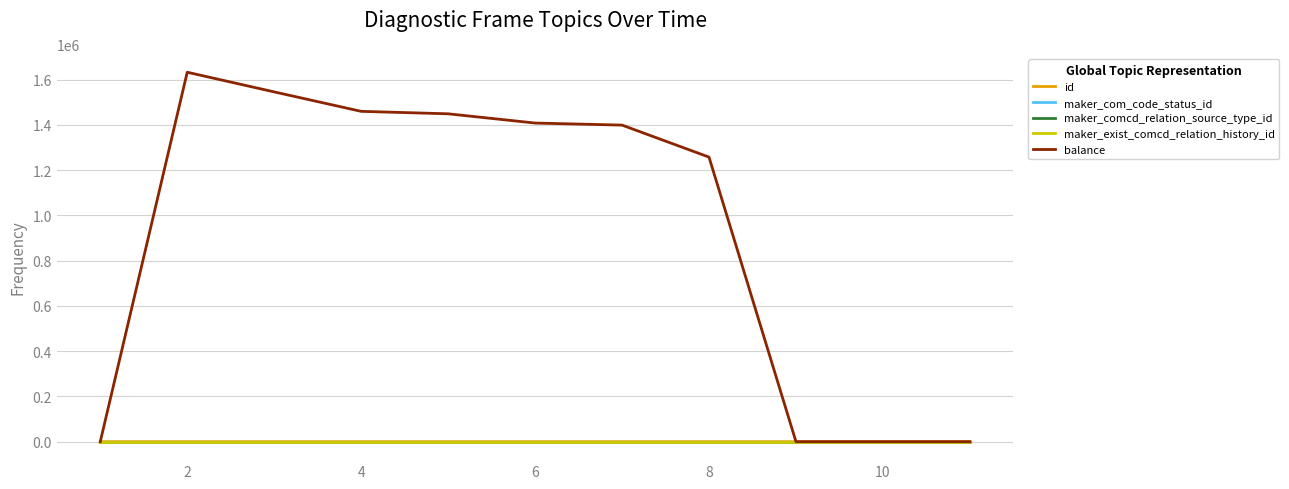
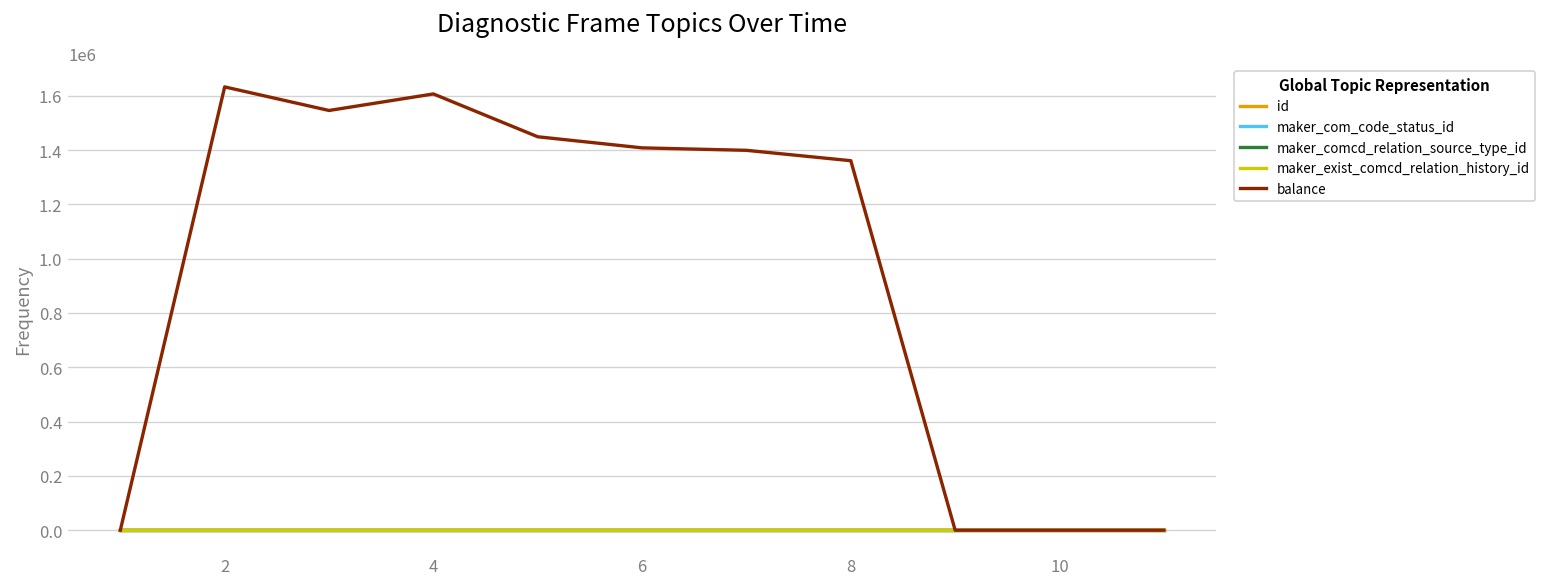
  {
    "maker_exist_comcd_relation_history_id": {
      "2": 0,
      "4": 0,
      "6": 0,
      "8": 0
    },
    "balance": {
      "2": 1630000,
-     "4": 1460000,
+     "4": 1610000,
      "6": 1410000,
-     "8": 1260000
+     "8": 1360000
    }
  }
